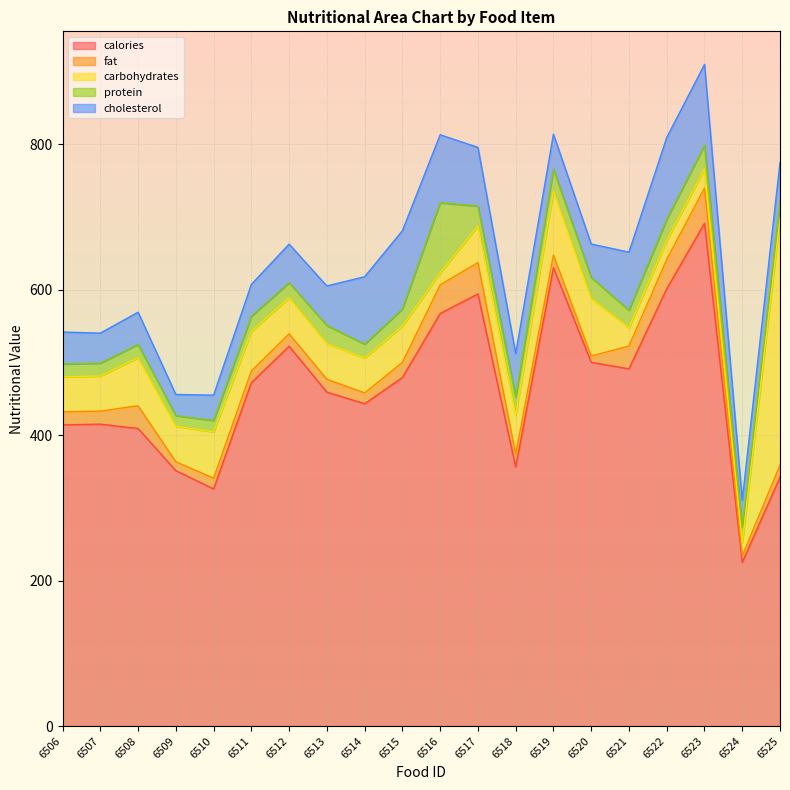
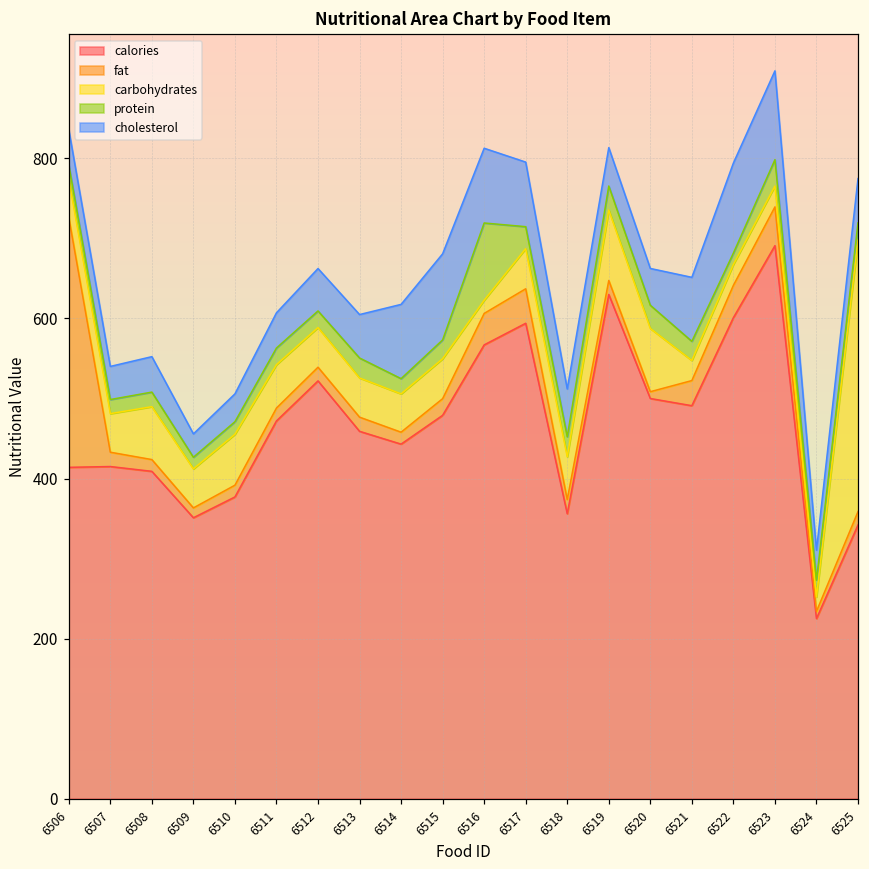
  {
    "calories": {
      "6506": 410,
      "6507": 420,
      "6508": 410,
      "6509": 350,
-     "6510": 330,
+     "6510": 380,
      "6511": 470,
      "6512": 520,
      "6513": 460,
      "6514": 440,
      "6515": 480,
      "6516": 570,
      "6517": 590,
      "6518": 360,
      "6519": 630,
      "6520": 500,
      "6521": 490,
      "6522": 600,
      "6523": 690,
      "6524": 230,
      "6525": 340
    },
    "fat": {
-     "6506": 20,
+     "6506": 310,
      "6507": 20,
-     "6508": 30,
+     "6508": 10,
      "6509": 10,
      "6510": 10,
      "6511": 20,
      "6512": 20,
      "6513": 20,
      "6514": 10,
      "6515": 20,
      "6516": 40,
      "6517": 40,
      "6518": 20,
      "6519": 20,
      "6520": 10,
      "6521": 30,
      "6522": 40,
      "6523": 50,
      "6524": 10,
      "6525": 20
    },
    "carbohydrates": {
      "6506": 50,
      "6507": 50,
      "6508": 70,
      "6509": 50,
      "6510": 60,
      "6511": 50,
      "6512": 50,
      "6513": 50,
      "6514": 50,
      "6515": 50,
      "6516": 20,
      "6517": 50,
      "6518": 50,
      "6519": 90,
      "6520": 80,
      "6521": 30,
      "6522": 30,
      "6523": 30,
      "6524": 20,
      "6525": 340
    },
    "protein": {
      "6506": 20,
      "6507": 20,
      "6508": 20,
      "6509": 10,
      "6510": 20,
      "6511": 20,
      "6512": 20,
      "6513": 20,
      "6514": 20,
      "6515": 20,
      "6516": 100,
      "6517": 30,
      "6518": 30,
      "6519": 30,
      "6520": 30,
      "6521": 20,
-     "6522": 30,
+     "6522": 10,
      "6523": 30,
      "6524": 20,
      "6525": 20
    },
    "cholesterol": {
      "6506": 40,
      "6507": 40,
      "6508": 40,
      "6509": 30,
      "6510": 30,
      "6511": 40,
      "6512": 50,
      "6513": 50,
      "6514": 90,
      "6515": 110,
      "6516": 90,
      "6517": 80,
      "6518": 60,
      "6519": 50,
      "6520": 50,
      "6521": 80,
      "6522": 110,
      "6523": 110,
      "6524": 40,
      "6525": 60
    }
  }
